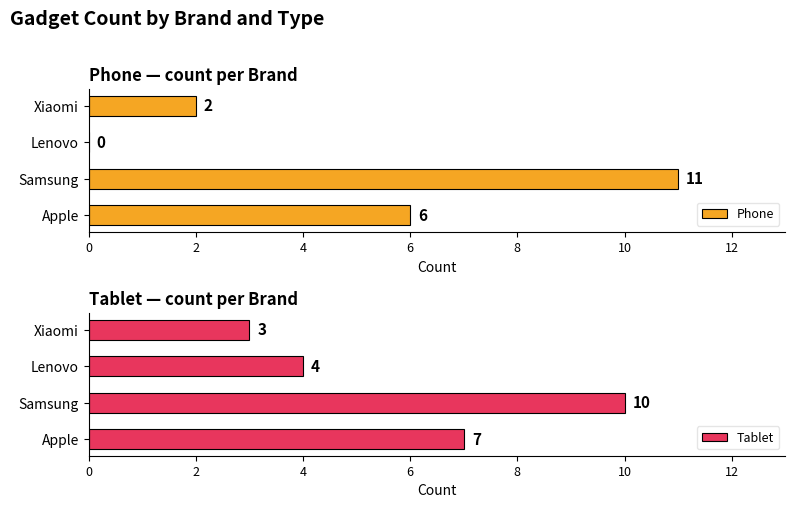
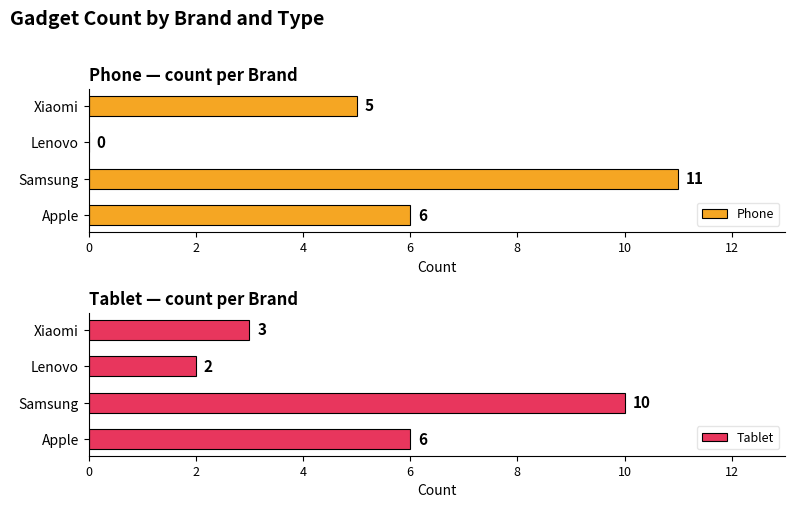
  {
    "Phone — count per Brand": {
-     "Xiaomi": 2,
+     "Xiaomi": 5,
      "Lenovo": 0,
      "Samsung": 11,
      "Apple": 6
    },
    "Tablet — count per Brand": {
      "Xiaomi": 3,
-     "Lenovo": 4,
+     "Lenovo": 2,
      "Samsung": 10,
-     "Apple": 7
+     "Apple": 6
    }
  }
